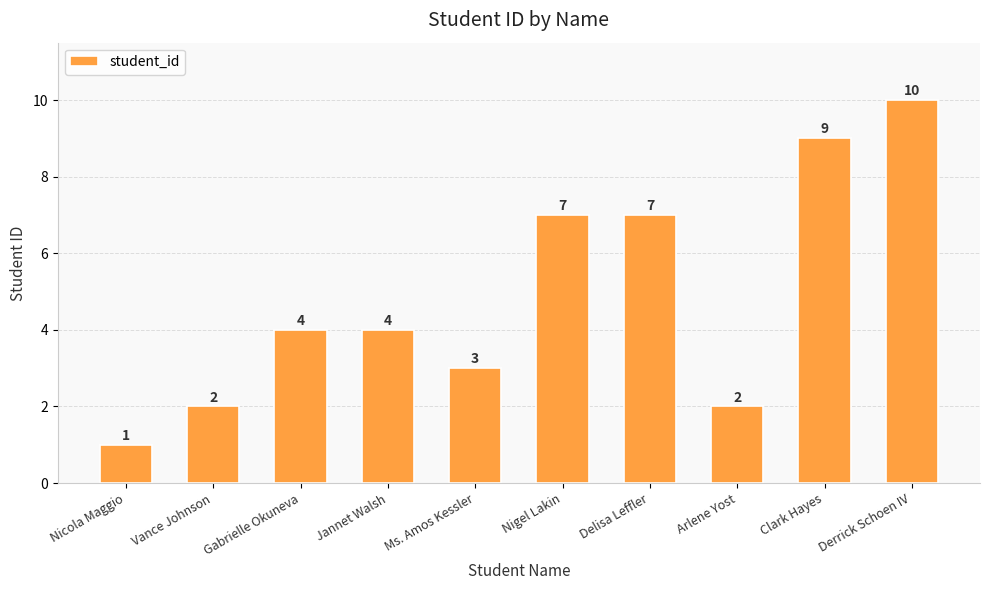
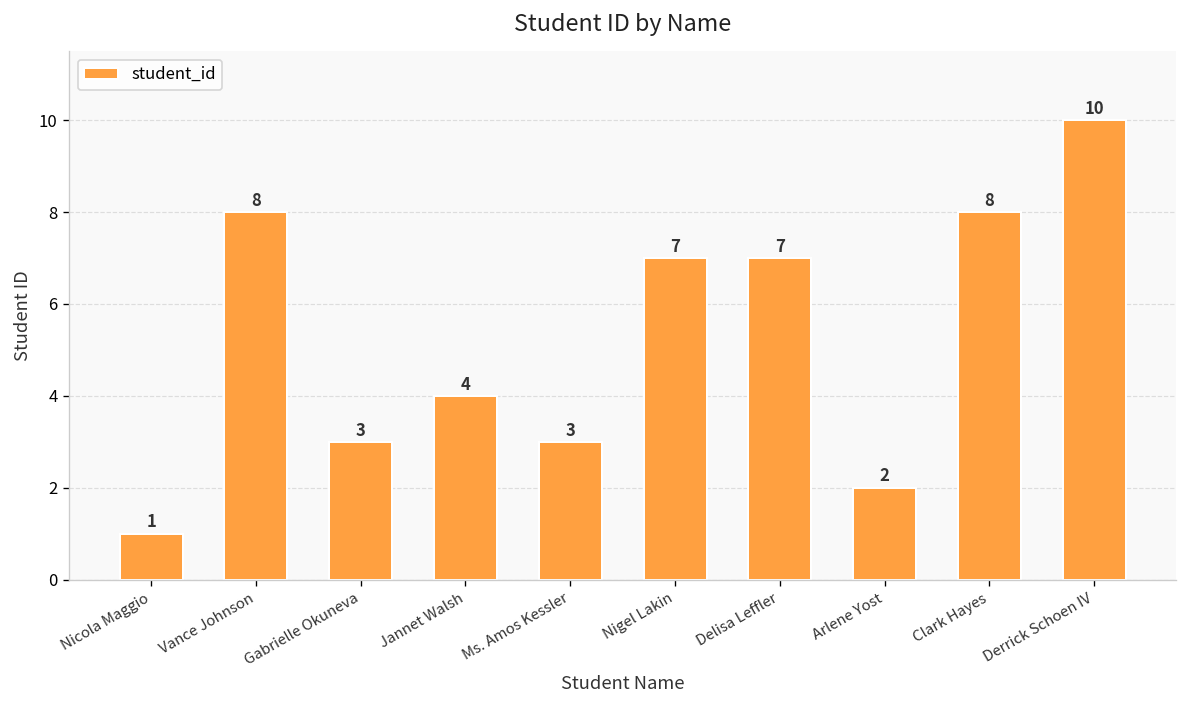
  {
    "Nicola Maggio": 1,
-   "Vance Johnson": 2,
-   "Gabrielle Okuneva": 4,
+   "Vance Johnson": 8,
+   "Gabrielle Okuneva": 3,
    "Jannet Walsh": 4,
    "Ms. Amos Kessler": 3,
    "Nigel Lakin": 7,
    "Delisa Leffler": 7,
    "Arlene Yost": 2,
-   "Clark Hayes": 9,
+   "Clark Hayes": 8,
    "Derrick Schoen IV": 10
  }
